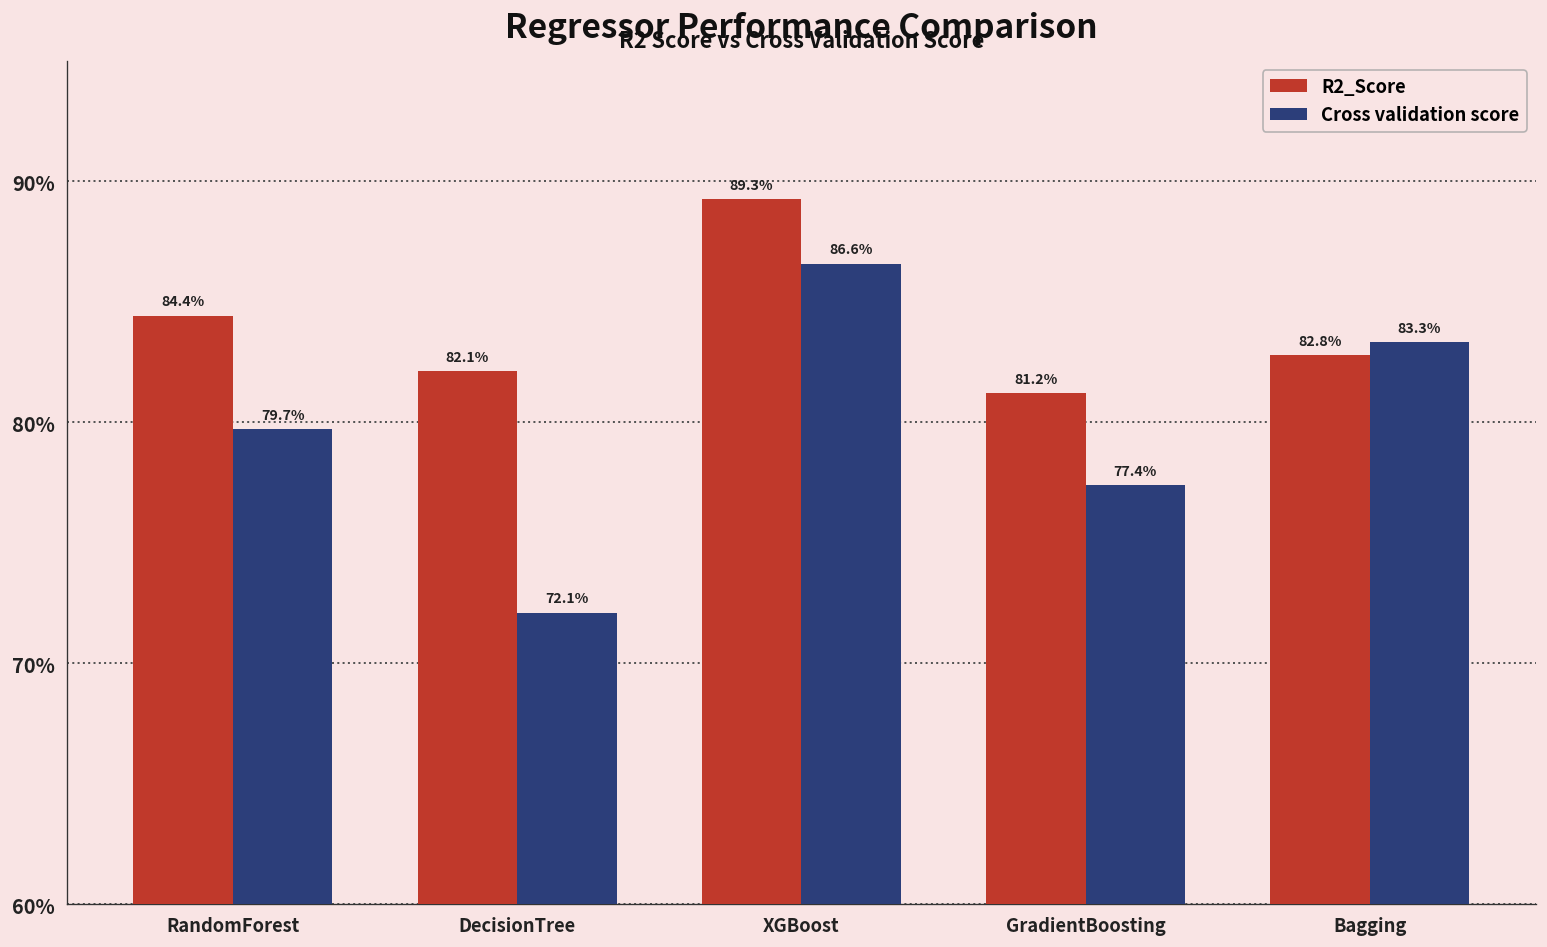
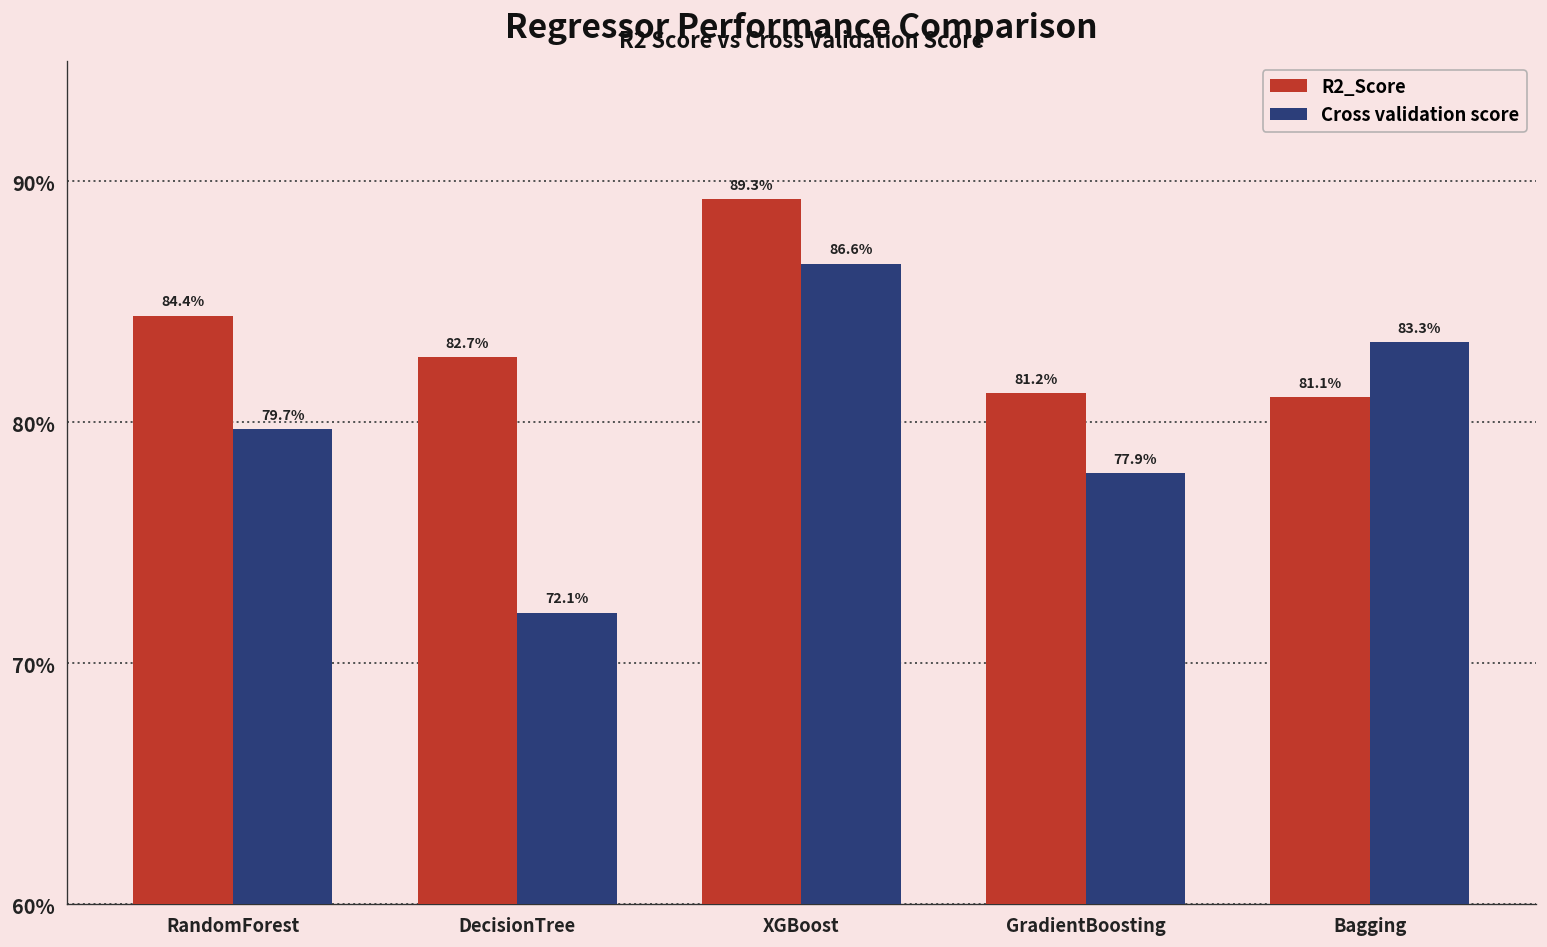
  {
    "R2_Score": {
      "RandomForest": "84.4%",
-     "DecisionTree": "82.1%",
+     "DecisionTree": "82.7%",
      "XGBoost": "89.3%",
      "GradientBoosting": "81.2%",
-     "Bagging": "82.8%"
+     "Bagging": "81.1%"
    },
    "Cross validation score": {
      "RandomForest": "79.7%",
      "DecisionTree": "72.1%",
      "XGBoost": "86.6%",
-     "GradientBoosting": "77.4%",
+     "GradientBoosting": "77.9%",
      "Bagging": "83.3%"
    }
  }
